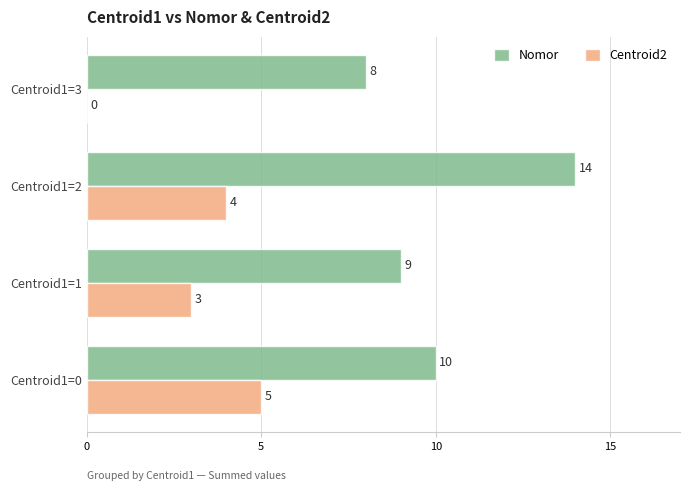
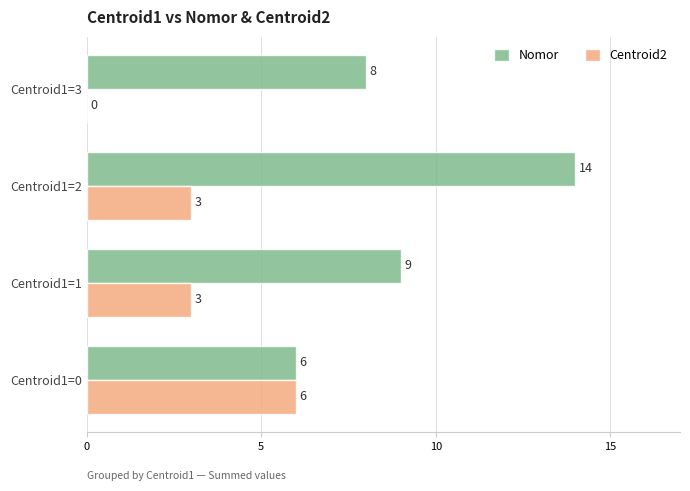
  {
    "Nomor": {
      "Centroid1=3": 8,
      "Centroid1=2": 14,
      "Centroid1=1": 9,
-     "Centroid1=0": 10
+     "Centroid1=0": 6
    },
    "Centroid2": {
      "Centroid1=3": 0,
-     "Centroid1=2": 4,
+     "Centroid1=2": 3,
      "Centroid1=1": 3,
-     "Centroid1=0": 5
+     "Centroid1=0": 6
    }
  }
